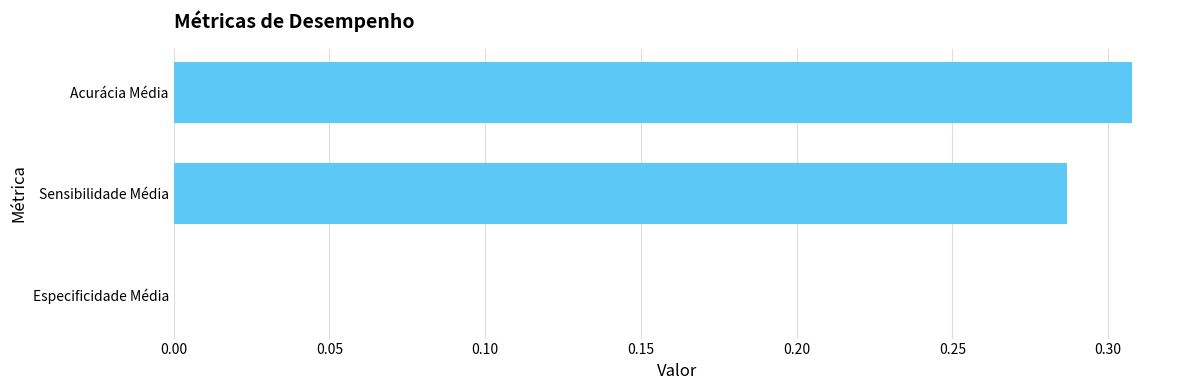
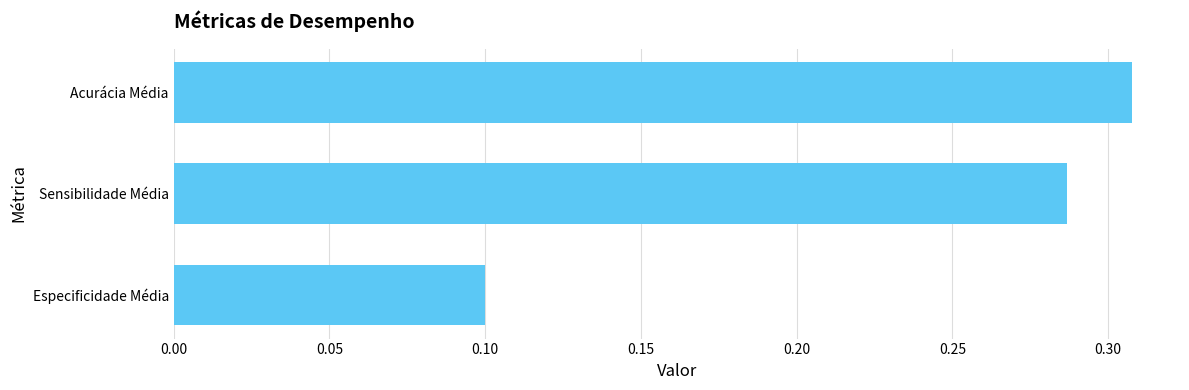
  {
    "Acurácia Média": 0.308,
    "Sensibilidade Média": 0.287,
-   "Especificidade Média": 0.0
+   "Especificidade Média": 0.1
  }
